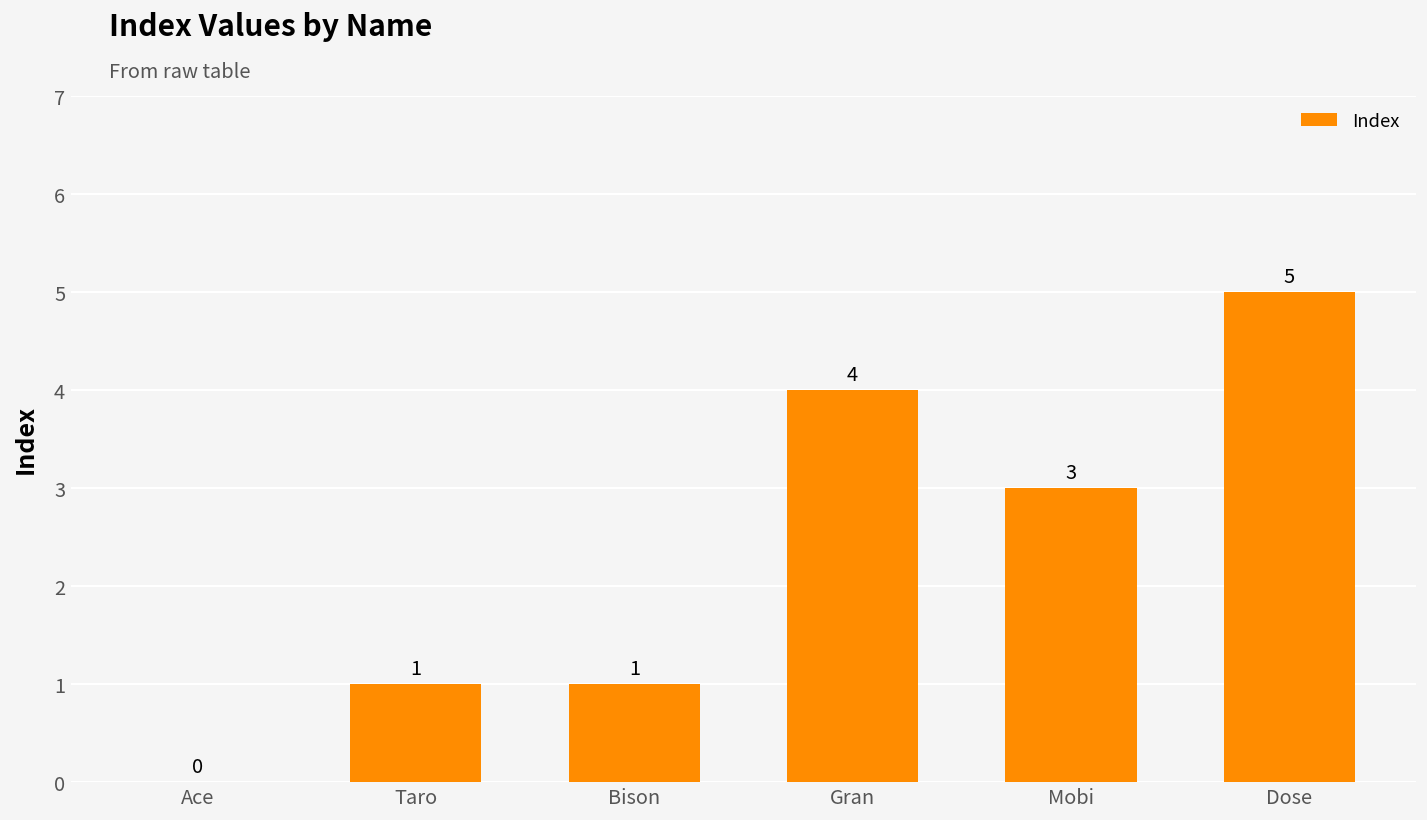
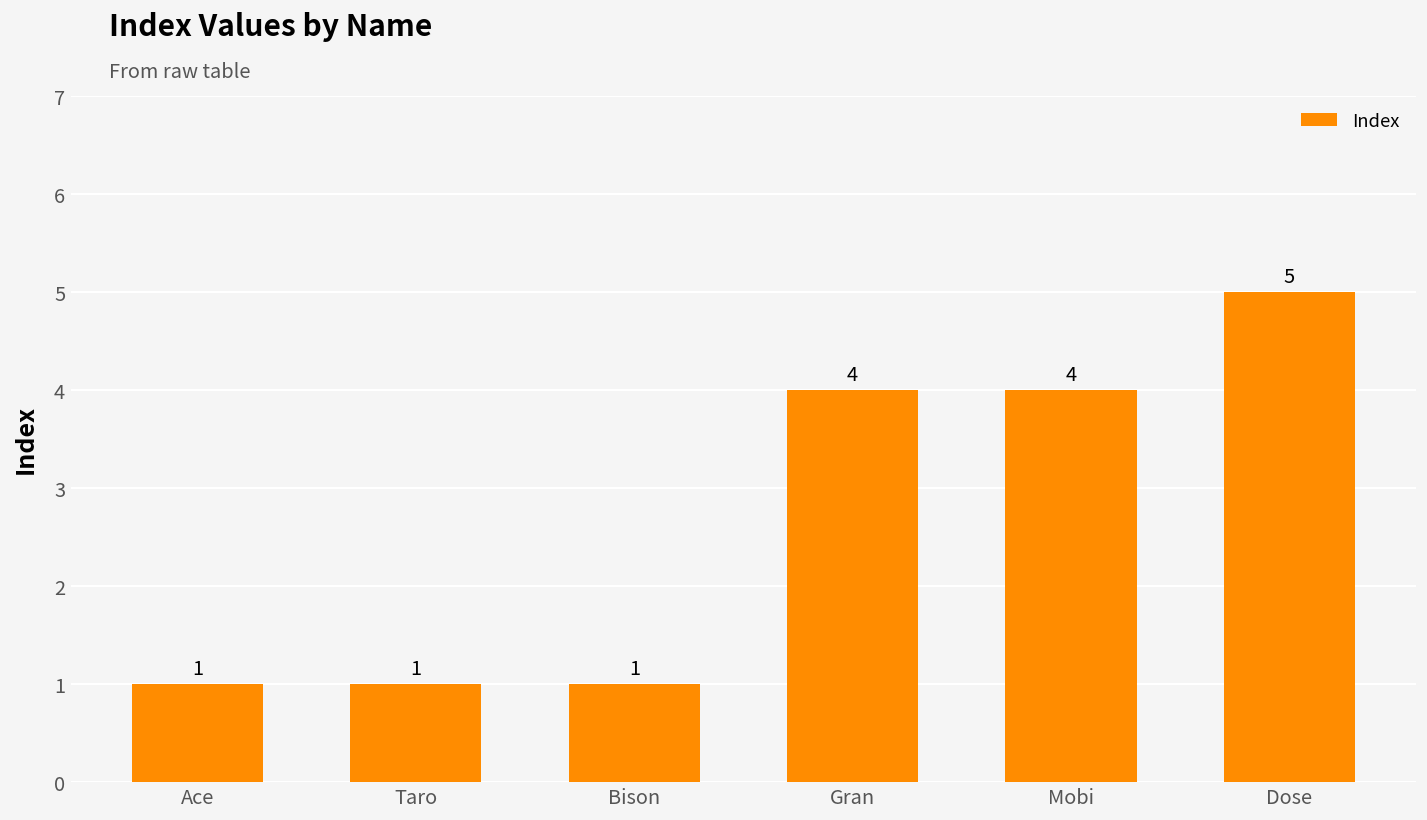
  {
-   "Ace": 0,
+   "Ace": 1,
    "Taro": 1,
    "Bison": 1,
    "Gran": 4,
-   "Mobi": 3,
+   "Mobi": 4,
    "Dose": 5
  }
